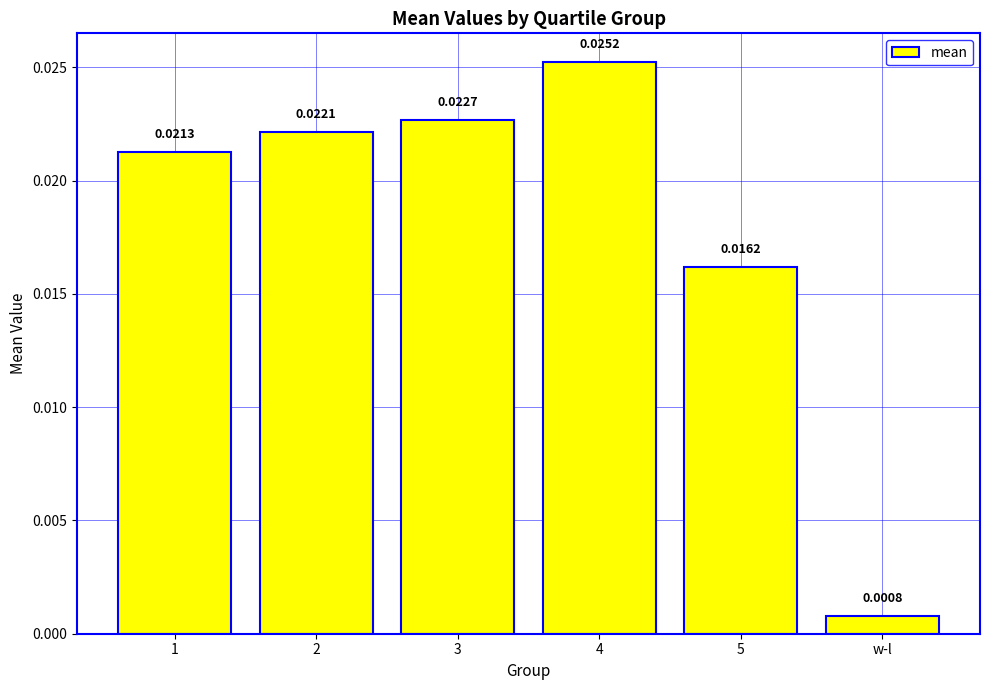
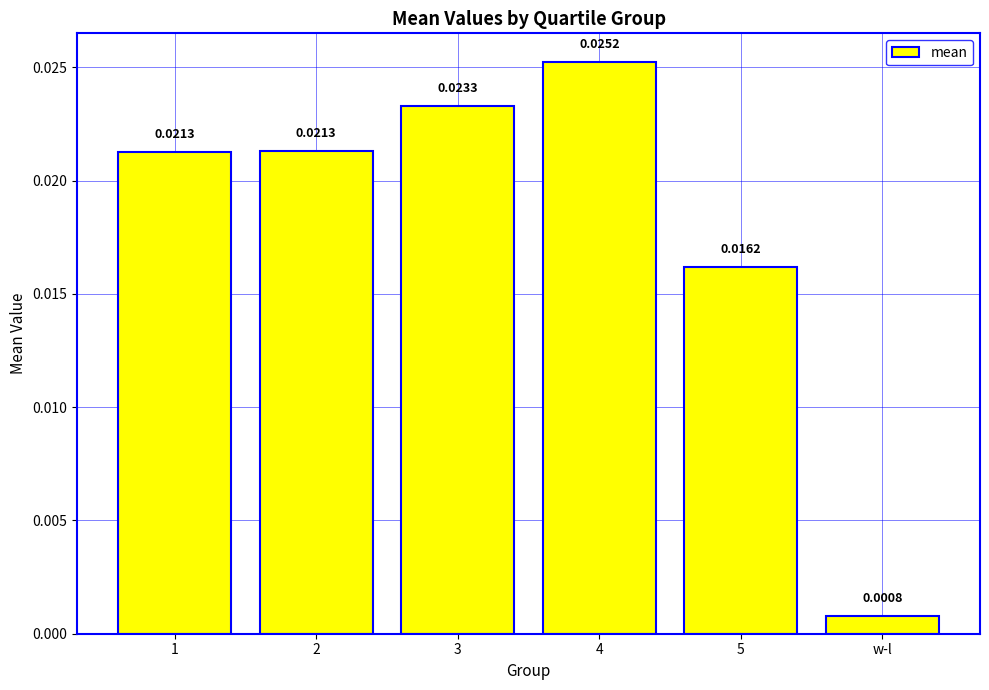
  {
    "1": 0.0213,
-   "2": 0.0221,
-   "3": 0.0227,
+   "2": 0.0213,
+   "3": 0.0233,
    "4": 0.0252,
    "5": 0.0162,
    "w-l": 0.0008
  }
